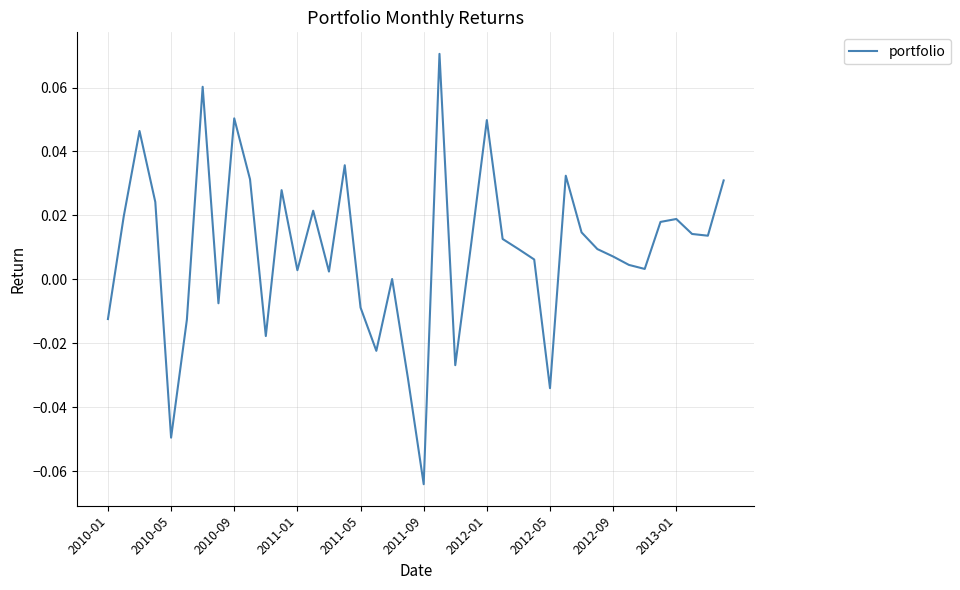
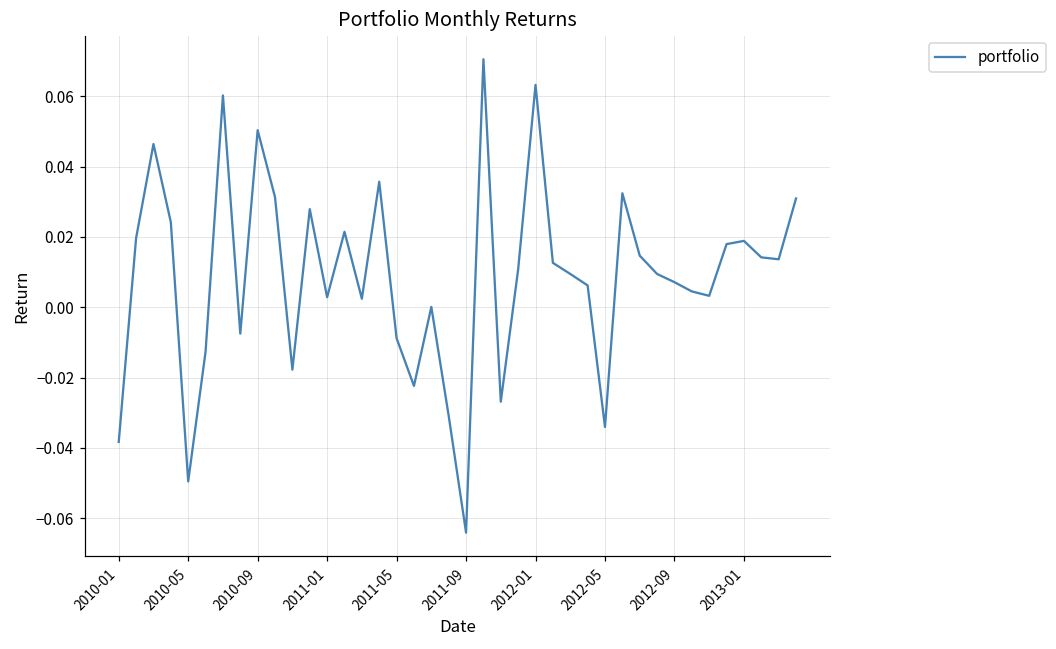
  {
-   "2010-01": -0.012,
+   "2010-01": -0.038,
    "2010-05": -0.050,
    "2010-09": 0.050,
    "2011-01": 0.003,
    "2011-05": -0.009,
    "2011-09": -0.064,
-   "2012-01": 0.050,
+   "2012-01": 0.063,
    "2012-05": -0.034,
    "2012-09": 0.007,
    "2013-01": 0.019
  }
